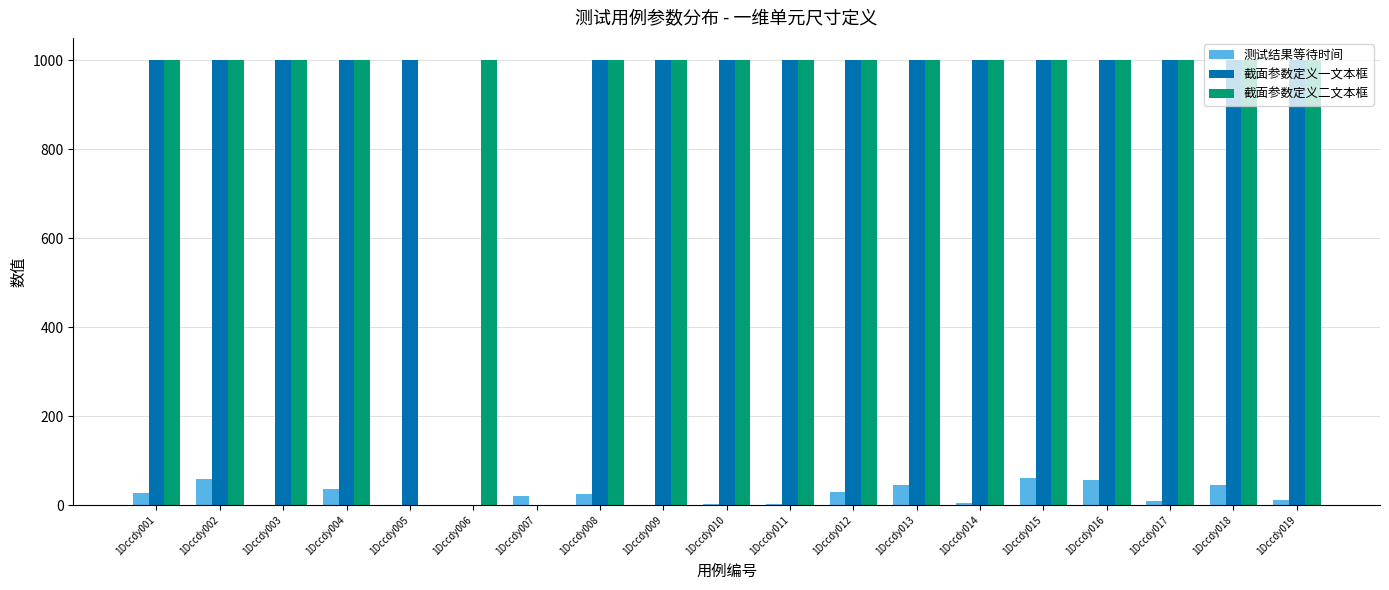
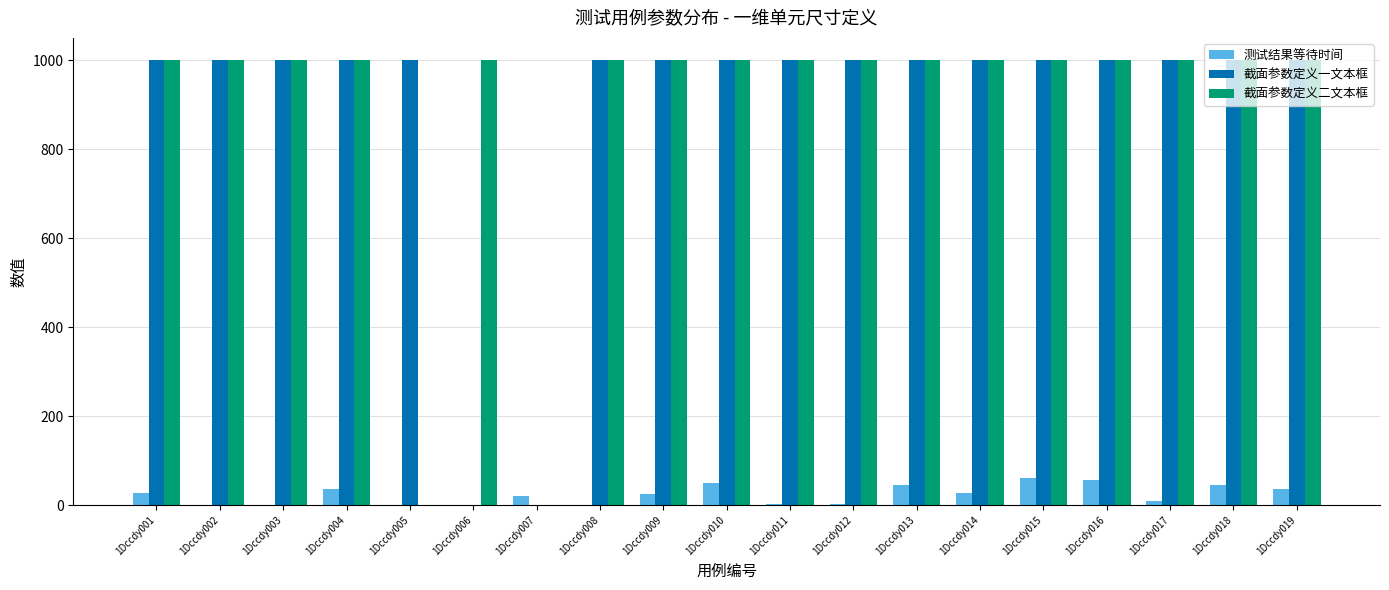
  {
    "测试结果等待时间": {
      "1Dccdy001": 30,
-     "1Dccdy002": 60,
+     "1Dccdy002": 0,
      "1Dccdy004": 40,
      "1Dccdy007": 20,
-     "1Dccdy008": 30,
-     "1Dccdy009": 0,
-     "1Dccdy010": 0,
-     "1Dccdy012": 30,
+     "1Dccdy008": 0,
+     "1Dccdy009": 30,
+     "1Dccdy010": 50,
+     "1Dccdy012": 0,
      "1Dccdy013": 50,
-     "1Dccdy014": 10,
+     "1Dccdy014": 30,
      "1Dccdy015": 60,
      "1Dccdy016": 60,
      "1Dccdy017": 10,
      "1Dccdy018": 50,
-     "1Dccdy019": 10
+     "1Dccdy019": 40
    },
    "截面参数定义一文本框": {
      "1Dccdy001": 1000,
      "1Dccdy002": 1000,
      "1Dccdy003": 1000,
      "1Dccdy004": 1000,
      "1Dccdy005": 1000,
      "1Dccdy006": 0,
      "1Dccdy007": 0,
      "1Dccdy008": 1000,
      "1Dccdy009": 1000,
      "1Dccdy010": 1000,
      "1Dccdy011": 1000,
      "1Dccdy012": 1000,
      "1Dccdy013": 1000,
      "1Dccdy014": 1000,
      "1Dccdy015": 1000,
      "1Dccdy016": 1000,
      "1Dccdy017": 1000
    },
    "截面参数定义二文本框": {
      "1Dccdy001": 1000,
      "1Dccdy002": 1000,
      "1Dccdy003": 1000,
      "1Dccdy004": 1000,
      "1Dccdy005": 0,
      "1Dccdy006": 1000,
      "1Dccdy007": 0,
      "1Dccdy008": 1000,
      "1Dccdy009": 1000,
      "1Dccdy010": 1000,
      "1Dccdy011": 1000,
      "1Dccdy012": 1000,
      "1Dccdy013": 1000,
      "1Dccdy014": 1000,
      "1Dccdy015": 1000,
      "1Dccdy016": 1000,
      "1Dccdy017": 1000
    }
  }
